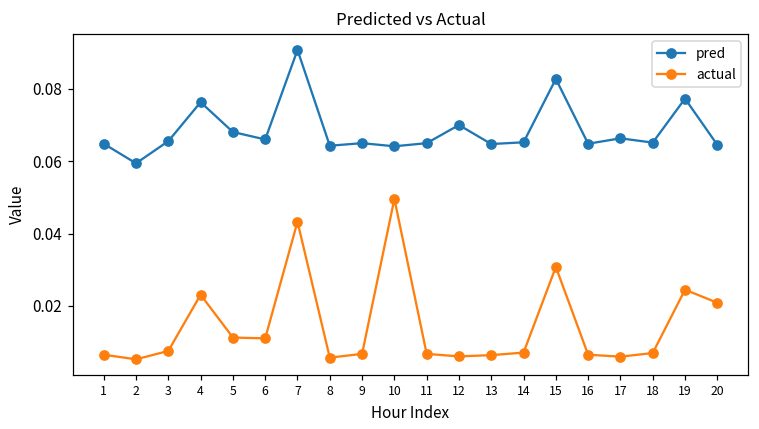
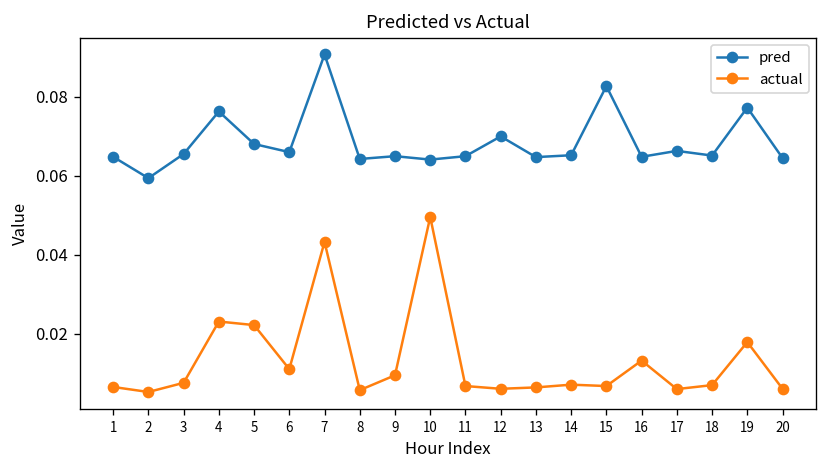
  {
    "pred": {
      "1": 0.065,
      "2": 0.059,
      "3": 0.066,
      "4": 0.076,
      "5": 0.068,
      "6": 0.066,
      "7": 0.091,
      "8": 0.064,
      "9": 0.065,
      "10": 0.064,
      "11": 0.065,
      "12": 0.070,
      "13": 0.065,
      "14": 0.065,
      "15": 0.083,
      "16": 0.065,
      "17": 0.066,
      "18": 0.065,
      "19": 0.077,
      "20": 0.065
    },
    "actual": {
      "1": 0.006,
      "2": 0.005,
      "3": 0.008,
      "4": 0.023,
-     "5": 0.011,
+     "5": 0.022,
      "6": 0.011,
      "7": 0.043,
      "8": 0.006,
-     "9": 0.007,
+     "9": 0.009,
      "10": 0.050,
      "11": 0.007,
      "12": 0.006,
      "13": 0.006,
      "14": 0.007,
-     "15": 0.031,
-     "16": 0.006,
+     "15": 0.007,
+     "16": 0.013,
      "17": 0.006,
      "18": 0.007,
-     "19": 0.024,
-     "20": 0.021
+     "19": 0.018,
+     "20": 0.006
    }
  }
